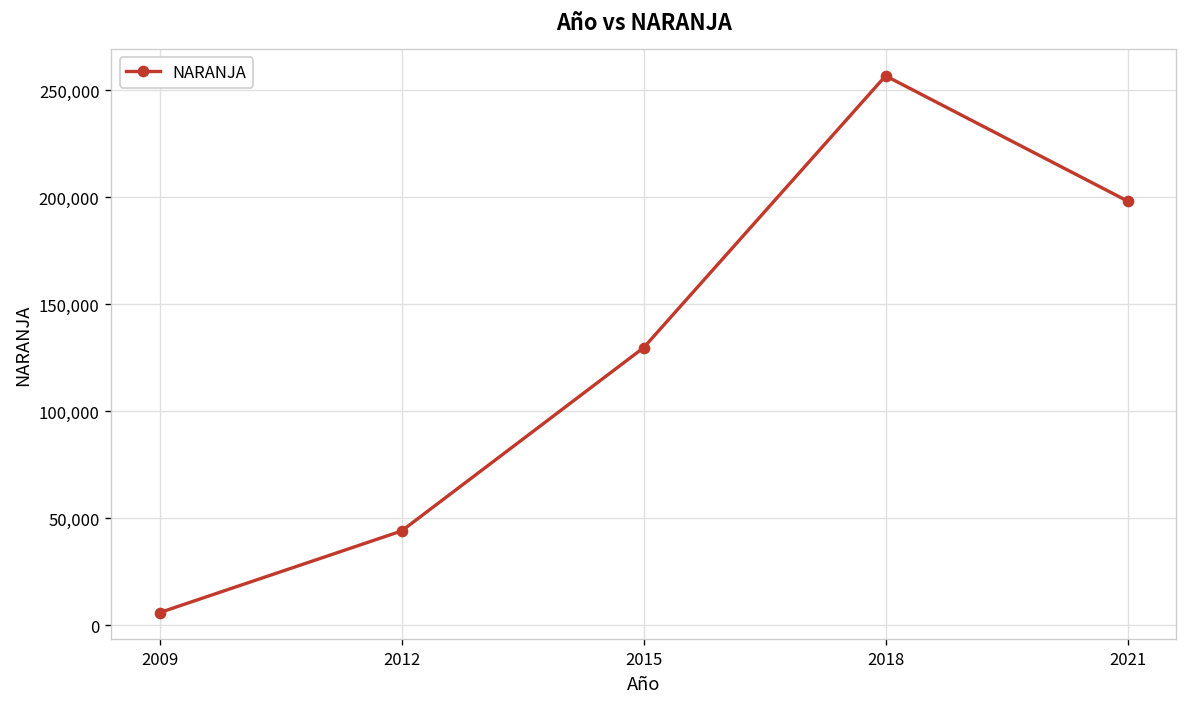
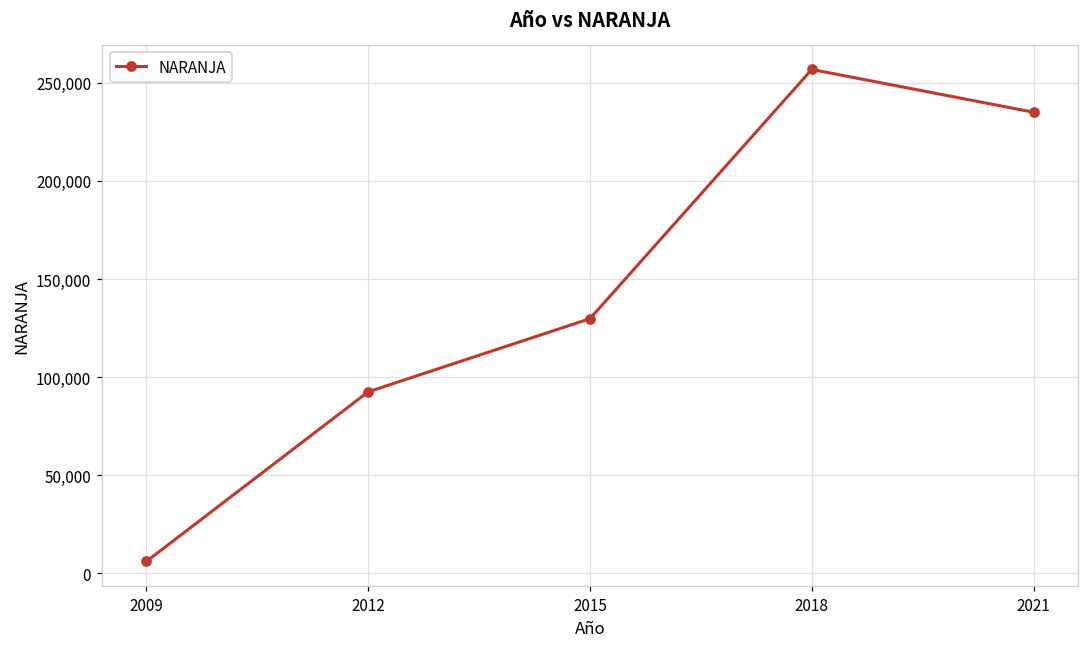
  {
    "2009": "6,000",
-   "2012": "44,000",
+   "2012": "92,000",
    "2015": "130,000",
    "2018": "257,000",
-   "2021": "198,000"
+   "2021": "235,000"
  }
